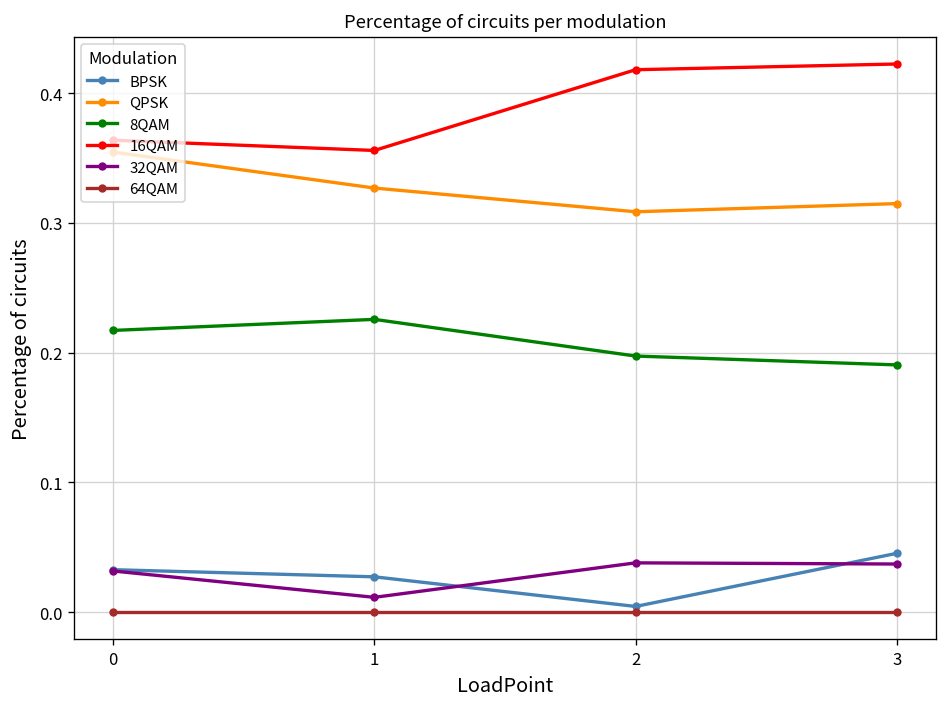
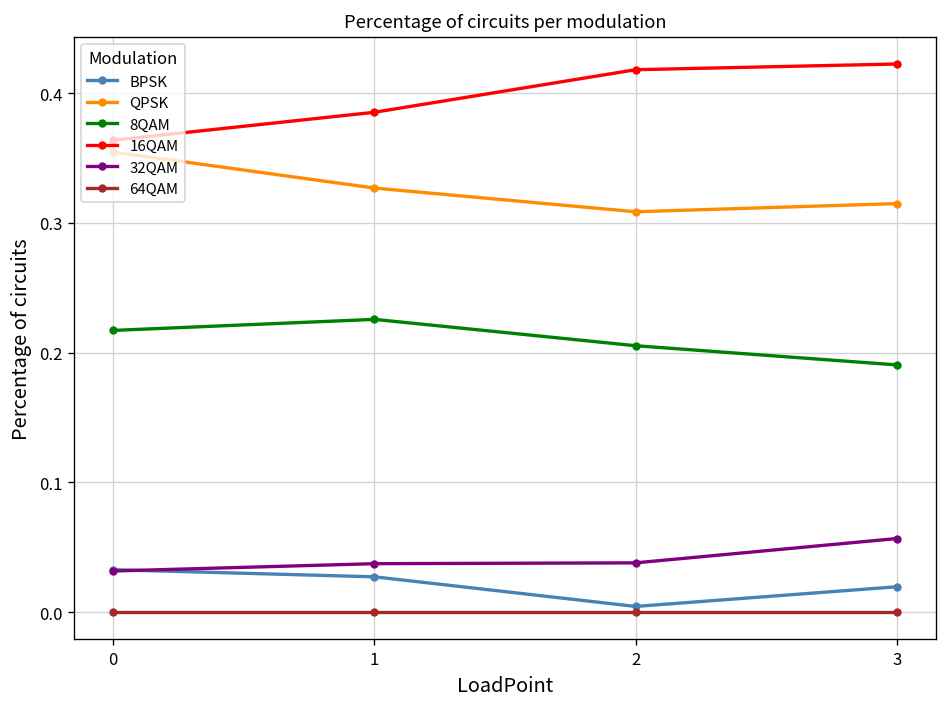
  {
    "BPSK": {
      "1": 0.027,
      "2": 0.004,
-     "3": 0.045
+     "3": 0.020
    },
    "QPSK": {
      "1": 0.327,
      "2": 0.309,
      "3": 0.315
    },
    "8QAM": {
      "0": 0.217,
      "1": 0.226,
-     "2": 0.197,
+     "2": 0.205,
      "3": 0.191
    },
    "16QAM": {
-     "1": 0.356,
+     "1": 0.385,
      "2": 0.418,
      "3": 0.423
    },
    "32QAM": {
-     "1": 0.011,
+     "1": 0.037,
      "2": 0.038,
-     "3": 0.037
+     "3": 0.057
    },
    "64QAM": {
      "0": 0.000,
      "1": 0.000,
      "2": 0.000,
      "3": 0.000
    }
  }
